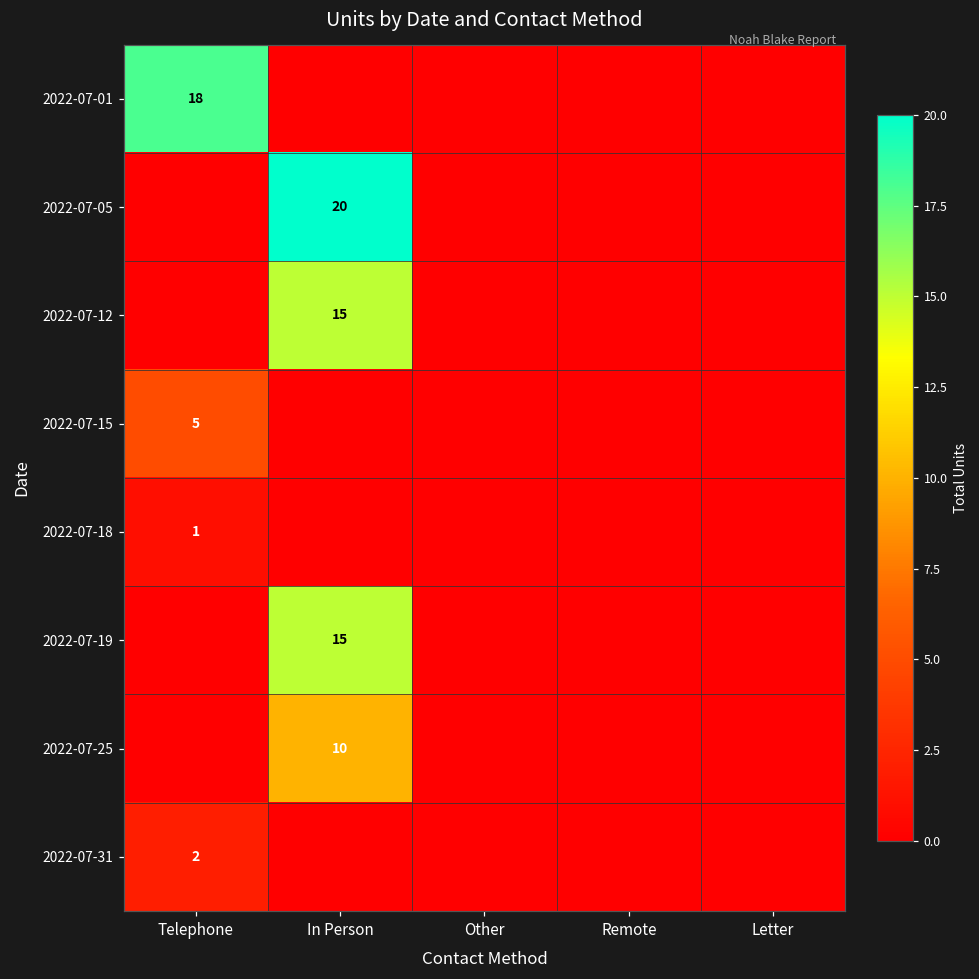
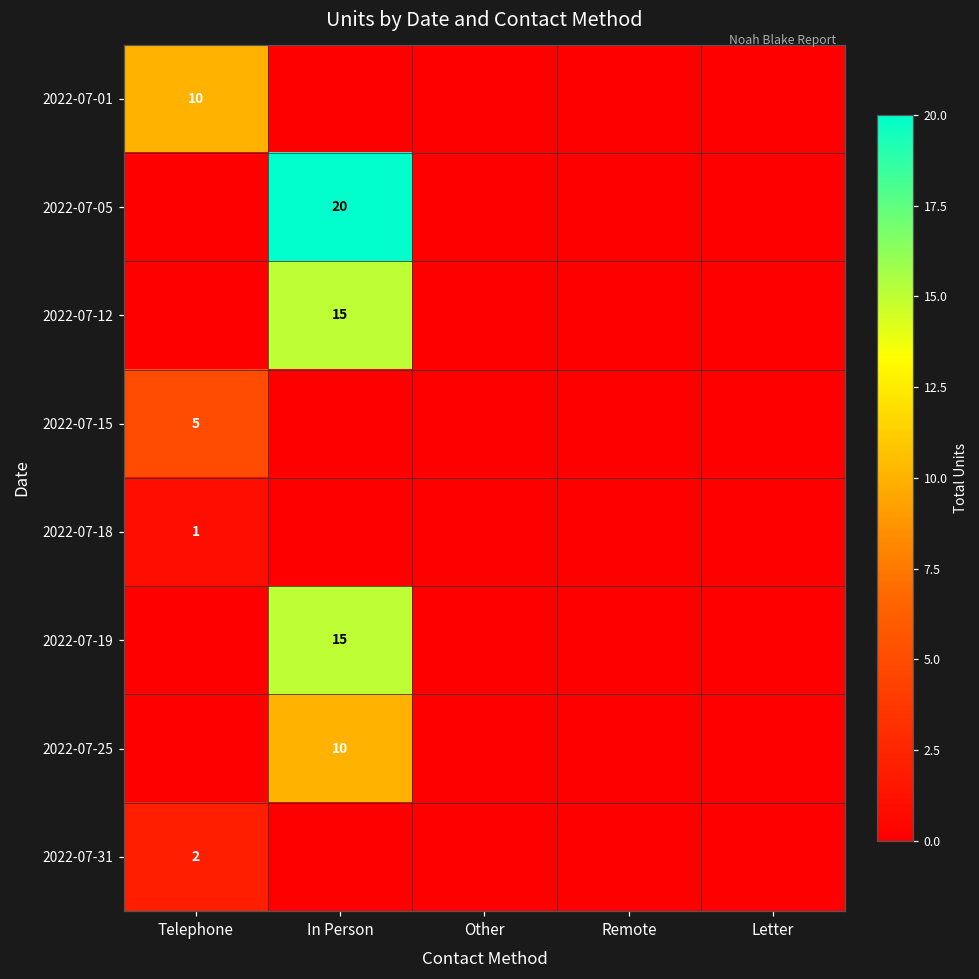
  {
    "2022-07-01": {
-     "Telephone": 18
+     "Telephone": 10
    },
    "2022-07-05": {
      "In Person": 20
    },
    "2022-07-12": {
      "In Person": 15
    },
    "2022-07-15": {
      "Telephone": 5
    },
    "2022-07-18": {
      "Telephone": 1
    },
    "2022-07-19": {
      "In Person": 15
    },
    "2022-07-25": {
      "In Person": 10
    },
    "2022-07-31": {
      "Telephone": 2
    }
  }
